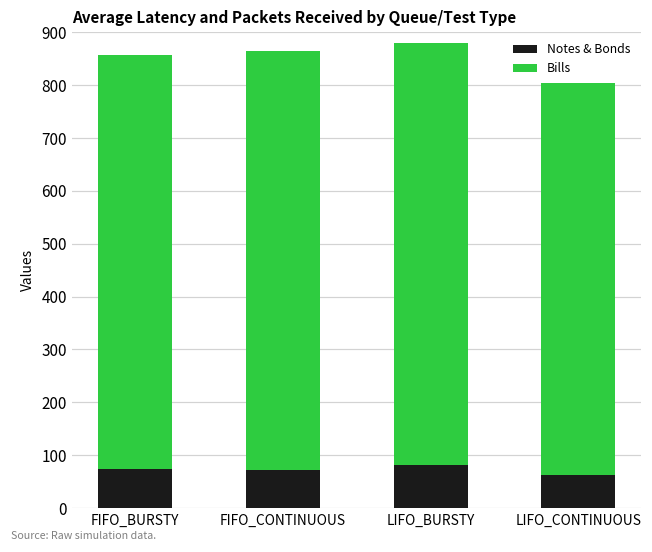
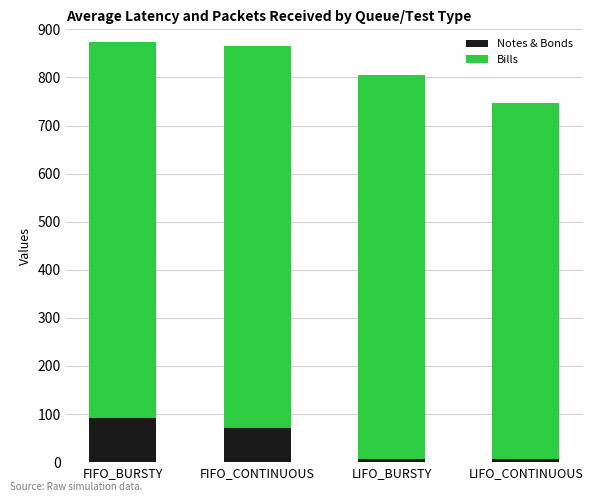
  {
    "Notes & Bonds": {
-     "FIFO_BURSTY": 70,
+     "FIFO_BURSTY": 90,
      "FIFO_CONTINUOUS": 70,
-     "LIFO_BURSTY": 80,
-     "LIFO_CONTINUOUS": 60
+     "LIFO_BURSTY": 10,
+     "LIFO_CONTINUOUS": 10
    },
    "Bills": {
      "FIFO_BURSTY": 780,
      "FIFO_CONTINUOUS": 790,
      "LIFO_BURSTY": 800,
      "LIFO_CONTINUOUS": 740
    }
  }
